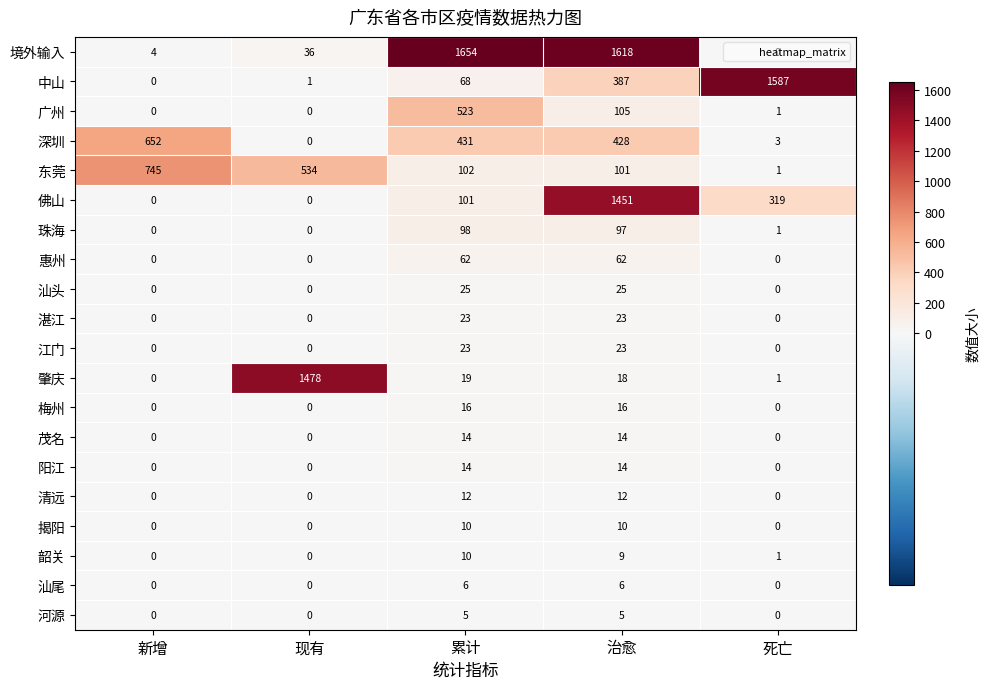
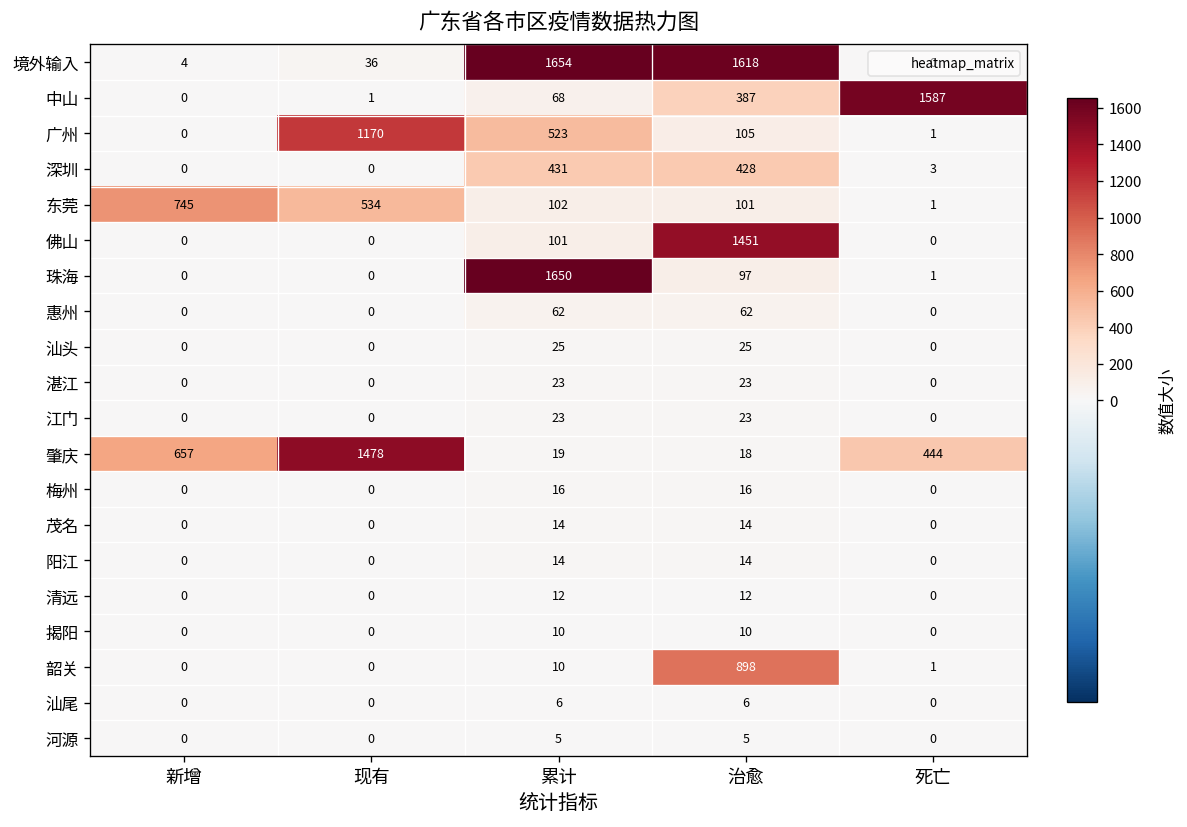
  {
    "境外输入": {
      "新增": 4,
      "现有": 36,
      "累计": 1654,
      "治愈": 1618
    },
    "中山": {
      "新增": 0,
      "现有": 1,
      "累计": 68,
      "治愈": 387,
      "死亡": 1587
    },
    "广州": {
      "新增": 0,
-     "现有": 0,
+     "现有": 1170,
      "累计": 523,
      "治愈": 105,
      "死亡": 1
    },
    "深圳": {
-     "新增": 652,
+     "新增": 0,
      "现有": 0,
      "累计": 431,
      "治愈": 428,
      "死亡": 3
    },
    "东莞": {
      "新增": 745,
      "现有": 534,
      "累计": 102,
      "治愈": 101,
      "死亡": 1
    },
    "佛山": {
      "新增": 0,
      "现有": 0,
      "累计": 101,
      "治愈": 1451,
-     "死亡": 319
+     "死亡": 0
    },
    "珠海": {
      "新增": 0,
      "现有": 0,
-     "累计": 98,
+     "累计": 1650,
      "治愈": 97,
      "死亡": 1
    },
    "惠州": {
      "新增": 0,
      "现有": 0,
      "累计": 62,
      "治愈": 62,
      "死亡": 0
    },
    "汕头": {
      "新增": 0,
      "现有": 0,
      "累计": 25,
      "治愈": 25,
      "死亡": 0
    },
    "湛江": {
      "新增": 0,
      "现有": 0,
      "累计": 23,
      "治愈": 23,
      "死亡": 0
    },
    "江门": {
      "新增": 0,
      "现有": 0,
      "累计": 23,
      "治愈": 23,
      "死亡": 0
    },
    "肇庆": {
-     "新增": 0,
+     "新增": 657,
      "现有": 1478,
      "累计": 19,
      "治愈": 18,
-     "死亡": 1
+     "死亡": 444
    },
    "梅州": {
      "新增": 0,
      "现有": 0,
      "累计": 16,
      "治愈": 16,
      "死亡": 0
    },
    "茂名": {
      "新增": 0,
      "现有": 0,
      "累计": 14,
      "治愈": 14,
      "死亡": 0
    },
    "阳江": {
      "新增": 0,
      "现有": 0,
      "累计": 14,
      "治愈": 14,
      "死亡": 0
    },
    "清远": {
      "新增": 0,
      "现有": 0,
      "累计": 12,
      "治愈": 12,
      "死亡": 0
    },
    "揭阳": {
      "新增": 0,
      "现有": 0,
      "累计": 10,
      "治愈": 10,
      "死亡": 0
    },
    "韶关": {
      "新增": 0,
      "现有": 0,
      "累计": 10,
-     "治愈": 9,
+     "治愈": 898,
      "死亡": 1
    },
    "汕尾": {
      "新增": 0,
      "现有": 0,
      "累计": 6,
      "治愈": 6,
      "死亡": 0
    },
    "河源": {
      "新增": 0,
      "现有": 0,
      "累计": 5,
      "治愈": 5,
      "死亡": 0
    }
  }
